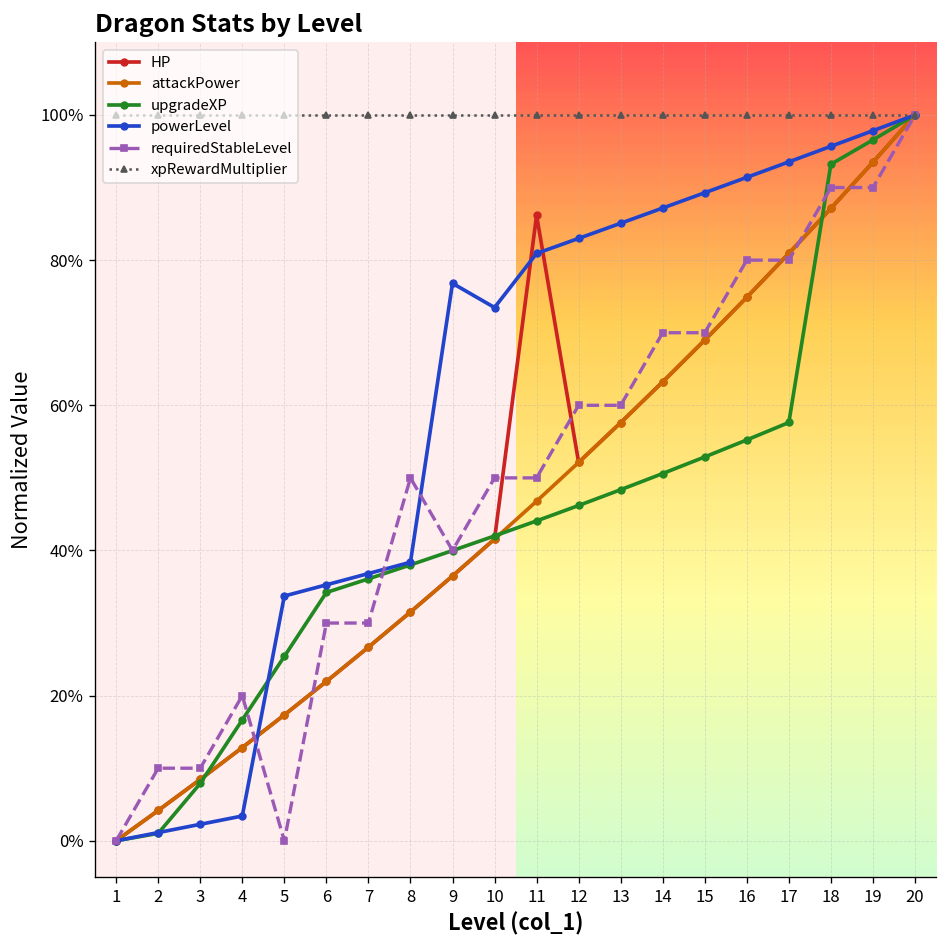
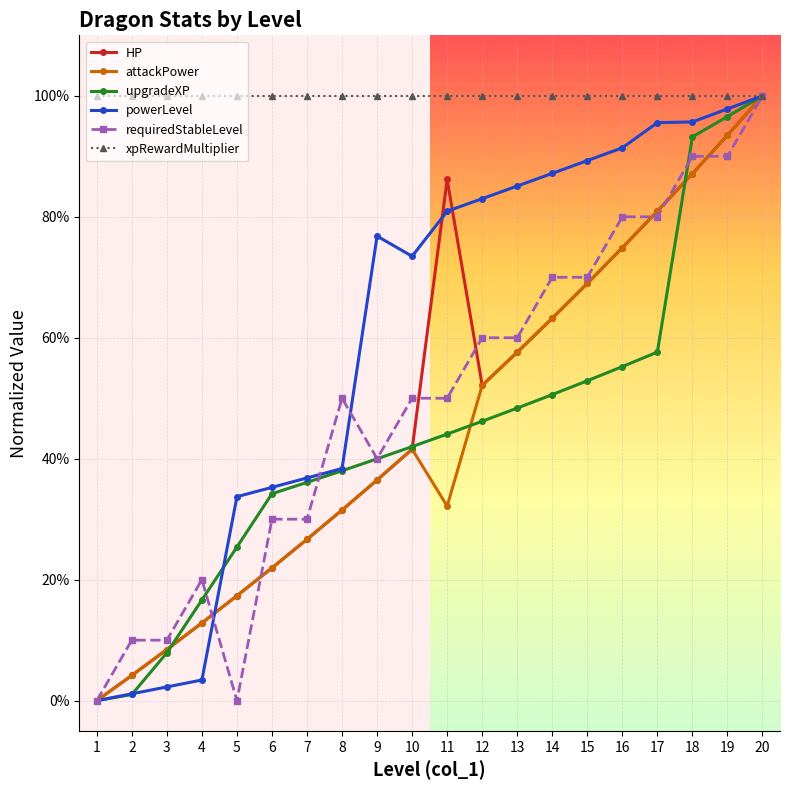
  {
    "HP": {
      "11": "86%"
    },
    "attackPower": {
-     "11": "47%"
+     "11": "32%"
    },
    "upgradeXP": {
      "3": "8%",
      "4": "17%",
      "5": "25%",
      "6": "34%",
      "7": "36%",
      "10": "42%",
      "11": "44%",
      "12": "46%",
      "13": "48%",
      "14": "51%",
      "15": "53%",
      "16": "55%",
      "17": "58%",
      "18": "93%",
      "19": "97%"
    },
    "powerLevel": {
      "3": "2%",
      "4": "3%",
      "5": "34%",
      "6": "35%",
      "7": "37%",
      "9": "77%",
      "10": "73%",
      "11": "81%",
      "12": "83%",
      "13": "85%",
      "14": "87%",
      "15": "89%",
      "16": "91%",
-     "17": "94%",
+     "17": "96%",
      "18": "96%",
      "19": "98%"
    },
    "requiredStableLevel": {
      "2": "10%",
      "3": "10%",
      "4": "20%",
      "5": "0%",
      "6": "30%",
      "7": "30%",
      "8": "50%",
      "10": "50%",
      "11": "50%",
      "12": "60%",
      "13": "60%",
      "14": "70%",
      "15": "70%",
      "16": "80%",
      "17": "80%",
      "18": "90%",
      "19": "90%"
    },
    "xpRewardMultiplier": {
      "6": "100%",
      "7": "100%",
      "8": "100%",
      "9": "100%",
      "10": "100%",
      "11": "100%",
      "12": "100%",
      "13": "100%",
      "14": "100%",
      "15": "100%",
      "16": "100%",
      "17": "100%",
      "18": "100%",
      "19": "100%"
    }
  }
